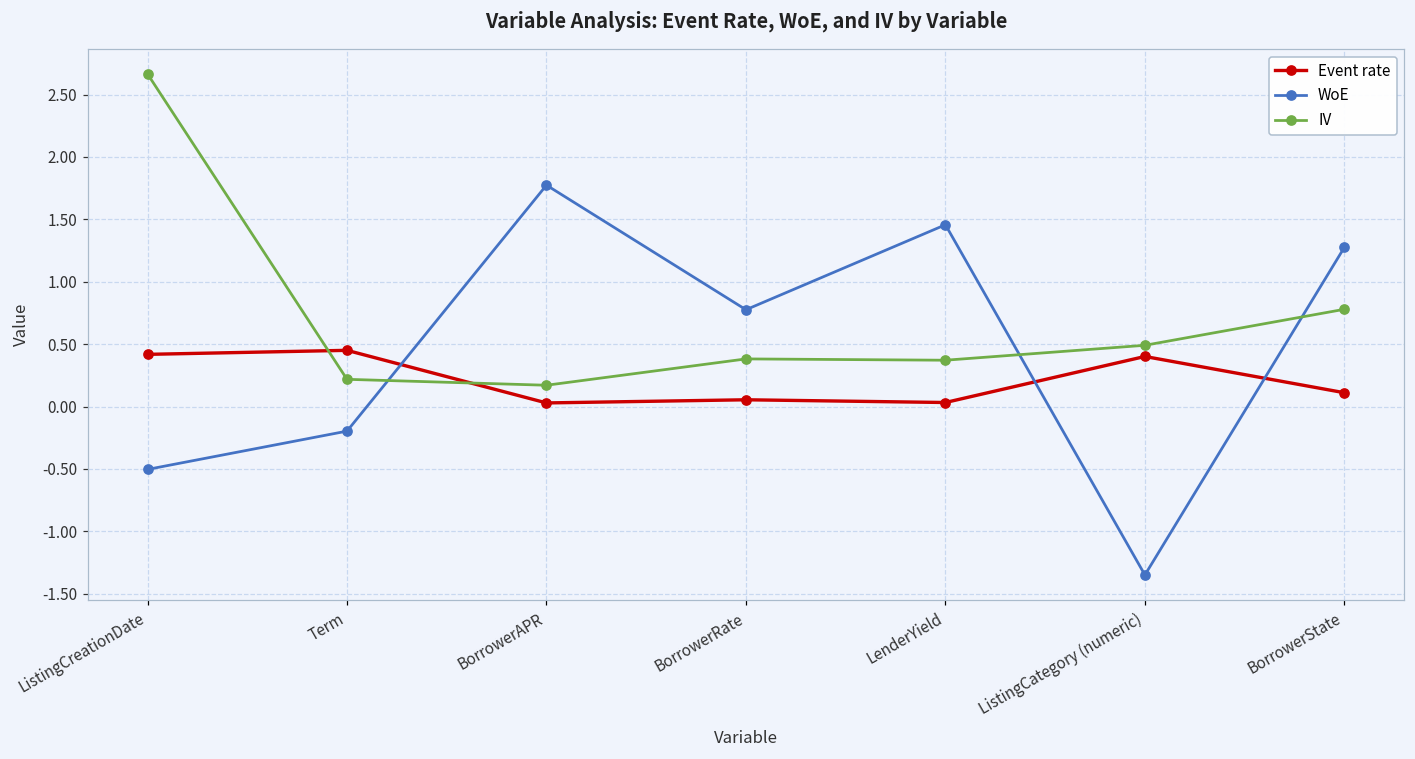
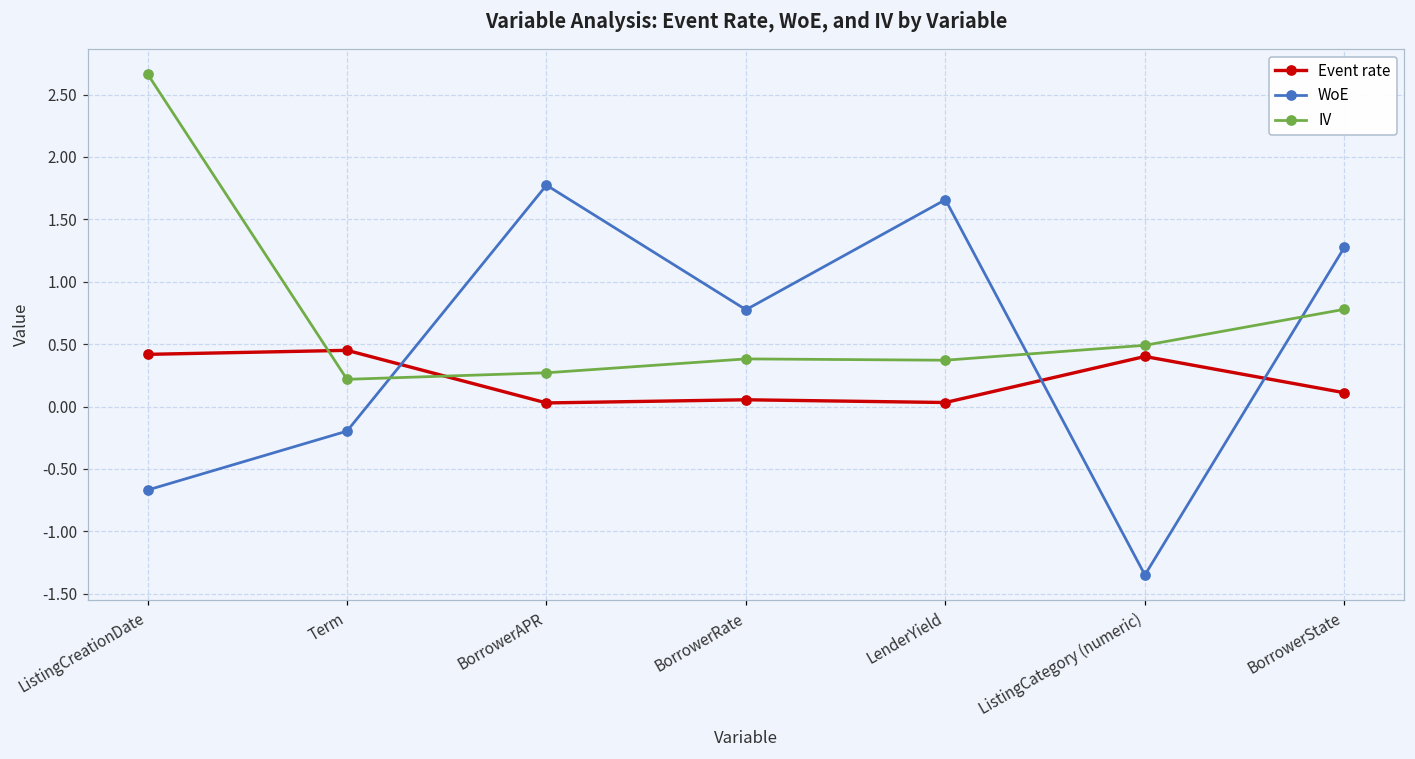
  {
    "Event rate": {
      "ListingCreationDate": 0.42,
      "Term": 0.45,
      "BorrowerAPR": 0.03,
      "BorrowerRate": 0.05,
      "LenderYield": 0.03,
      "ListingCategory (numeric)": 0.40,
      "BorrowerState": 0.11
    },
    "WoE": {
-     "ListingCreationDate": -0.50,
+     "ListingCreationDate": -0.67,
      "Term": -0.20,
      "BorrowerAPR": 1.77,
      "BorrowerRate": 0.78,
-     "LenderYield": 1.46,
+     "LenderYield": 1.66,
      "ListingCategory (numeric)": -1.35,
      "BorrowerState": 1.28
    },
    "IV": {
      "ListingCreationDate": 2.67,
      "Term": 0.22,
-     "BorrowerAPR": 0.17,
+     "BorrowerAPR": 0.27,
      "BorrowerRate": 0.38,
      "LenderYield": 0.37,
      "ListingCategory (numeric)": 0.49,
      "BorrowerState": 0.78
    }
  }
